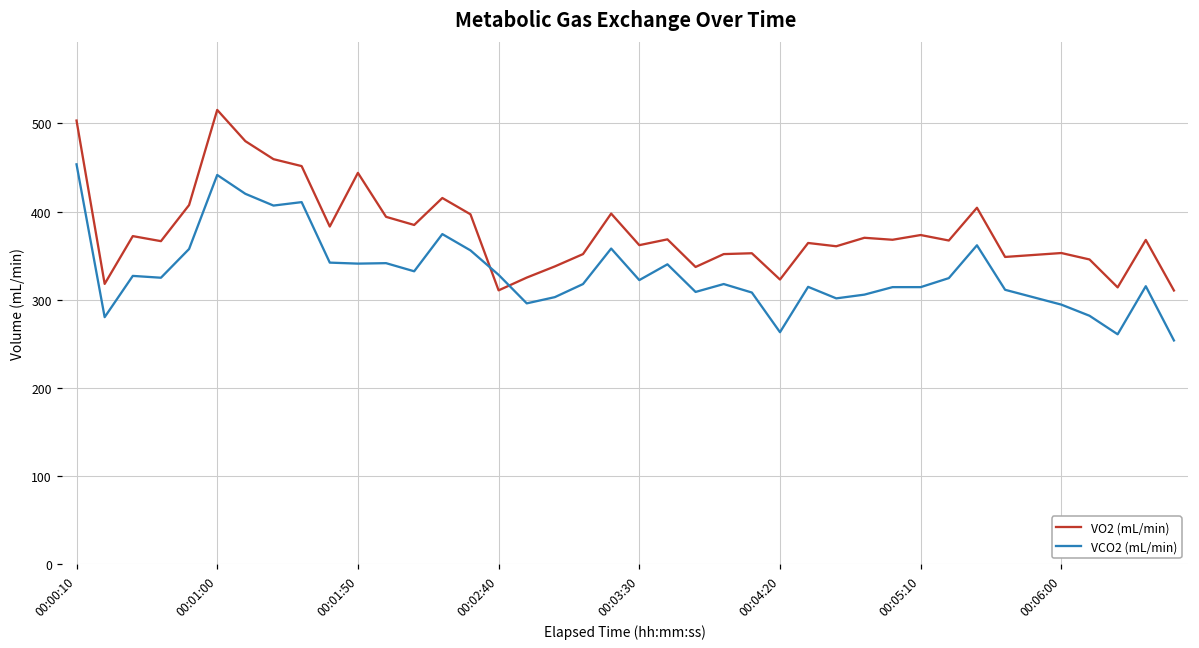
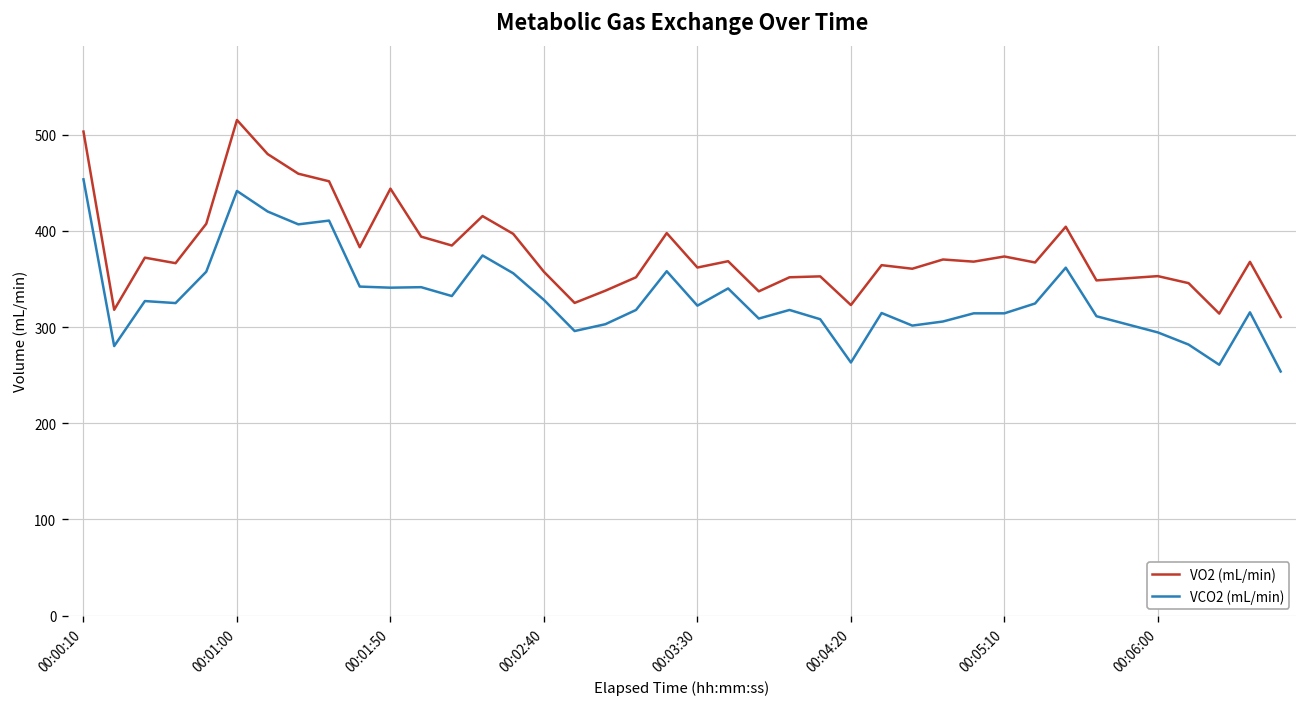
  {
    "VO2 (mL/min)": {
      "00:00:10": 500,
      "00:01:00": 520,
      "00:01:50": 440,
-     "00:02:40": 310,
+     "00:02:40": 360,
      "00:03:30": 360,
      "00:04:20": 320,
      "00:05:10": 370,
      "00:06:00": 350
    },
    "VCO2 (mL/min)": {
      "00:00:10": 450,
      "00:01:00": 440,
      "00:01:50": 340,
      "00:02:40": 330,
      "00:03:30": 320,
      "00:04:20": 260,
      "00:05:10": 310,
      "00:06:00": 290
    }
  }
